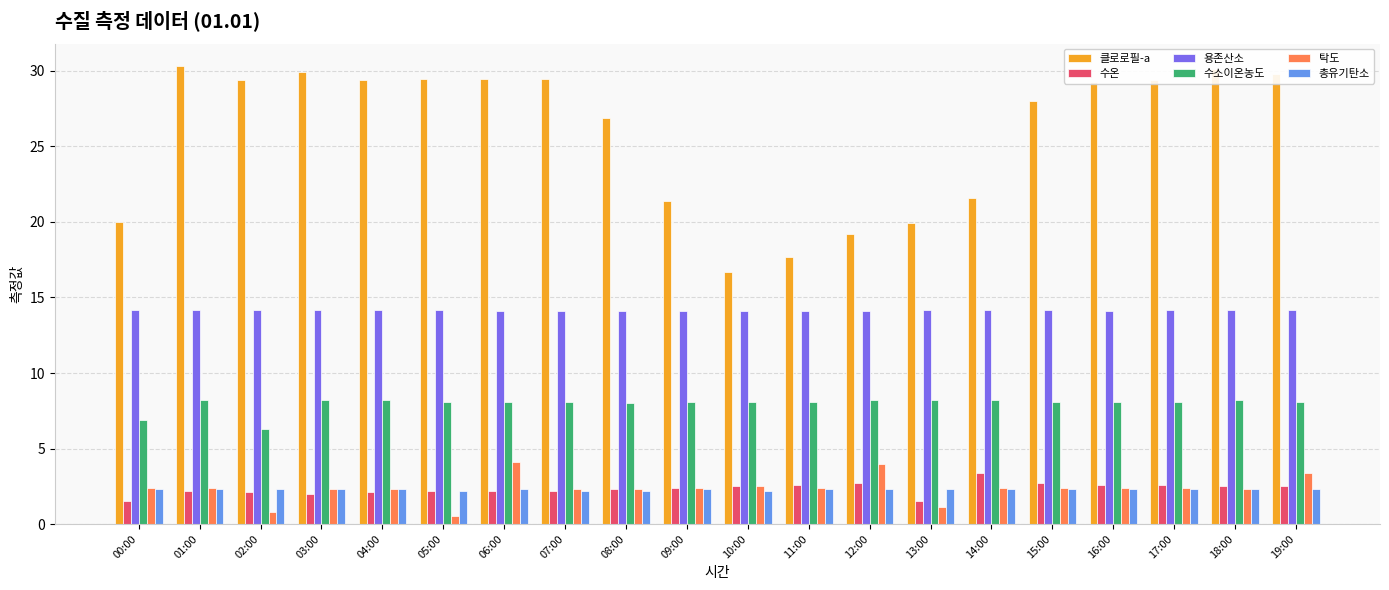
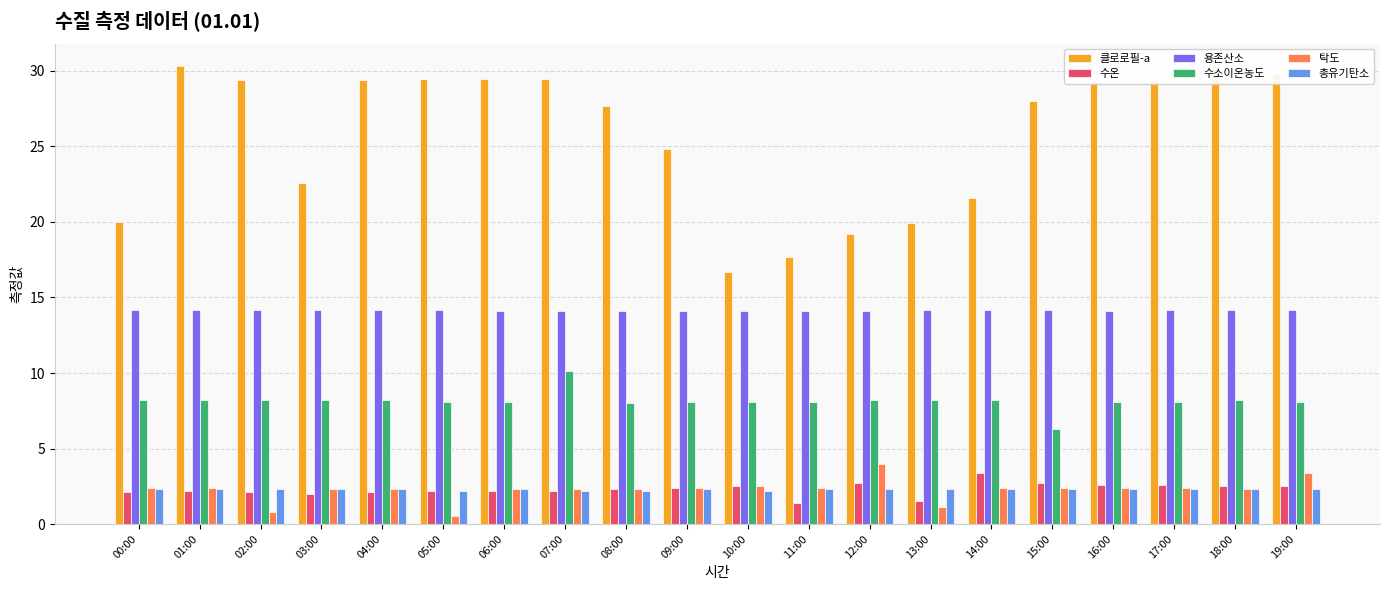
  {
    "클로로필-a": {
      "00:00": 20.0,
      "01:00": 30.3,
      "02:00": 29.4,
-     "03:00": 29.9,
+     "03:00": 22.6,
      "04:00": 29.4,
      "05:00": 29.5,
      "06:00": 29.5,
      "07:00": 29.5,
-     "08:00": 26.9,
-     "09:00": 21.4,
+     "08:00": 27.7,
+     "09:00": 24.8,
      "10:00": 16.7,
      "11:00": 17.7,
      "12:00": 19.2,
      "13:00": 19.9,
      "14:00": 21.6,
      "15:00": 28.0
    },
    "수온": {
-     "00:00": 1.5,
+     "00:00": 2.1,
      "01:00": 2.2,
      "02:00": 2.1,
      "03:00": 2.0,
      "04:00": 2.1,
      "05:00": 2.2,
      "06:00": 2.2,
      "07:00": 2.2,
      "08:00": 2.3,
      "09:00": 2.4,
      "10:00": 2.5,
-     "11:00": 2.6,
+     "11:00": 1.4,
      "12:00": 2.7,
      "13:00": 1.5,
      "14:00": 3.4,
      "15:00": 2.7,
      "16:00": 2.6,
      "17:00": 2.6,
      "18:00": 2.5,
      "19:00": 2.5
    },
    "수소이온농도": {
-     "00:00": 6.9,
+     "00:00": 8.2,
      "01:00": 8.2,
-     "02:00": 6.3,
+     "02:00": 8.2,
      "03:00": 8.2,
      "04:00": 8.2,
      "05:00": 8.1,
      "06:00": 8.1,
-     "07:00": 8.1,
+     "07:00": 10.1,
      "08:00": 8.0,
      "09:00": 8.1,
      "10:00": 8.1,
      "11:00": 8.1,
      "12:00": 8.2,
      "13:00": 8.2,
      "14:00": 8.2,
-     "15:00": 8.1,
+     "15:00": 6.3,
      "16:00": 8.1,
      "17:00": 8.1,
      "18:00": 8.2,
      "19:00": 8.1
    },
    "탁도": {
      "00:00": 2.4,
      "01:00": 2.4,
      "02:00": 0.8,
      "03:00": 2.3,
      "04:00": 2.3,
      "05:00": 0.5,
-     "06:00": 4.1,
+     "06:00": 2.3,
      "07:00": 2.3,
      "08:00": 2.3,
      "09:00": 2.4,
      "10:00": 2.5,
      "11:00": 2.4,
      "12:00": 4.0,
      "13:00": 1.1,
      "14:00": 2.4,
      "15:00": 2.4,
      "16:00": 2.4,
      "17:00": 2.4,
      "18:00": 2.3,
      "19:00": 3.4
    }
  }
